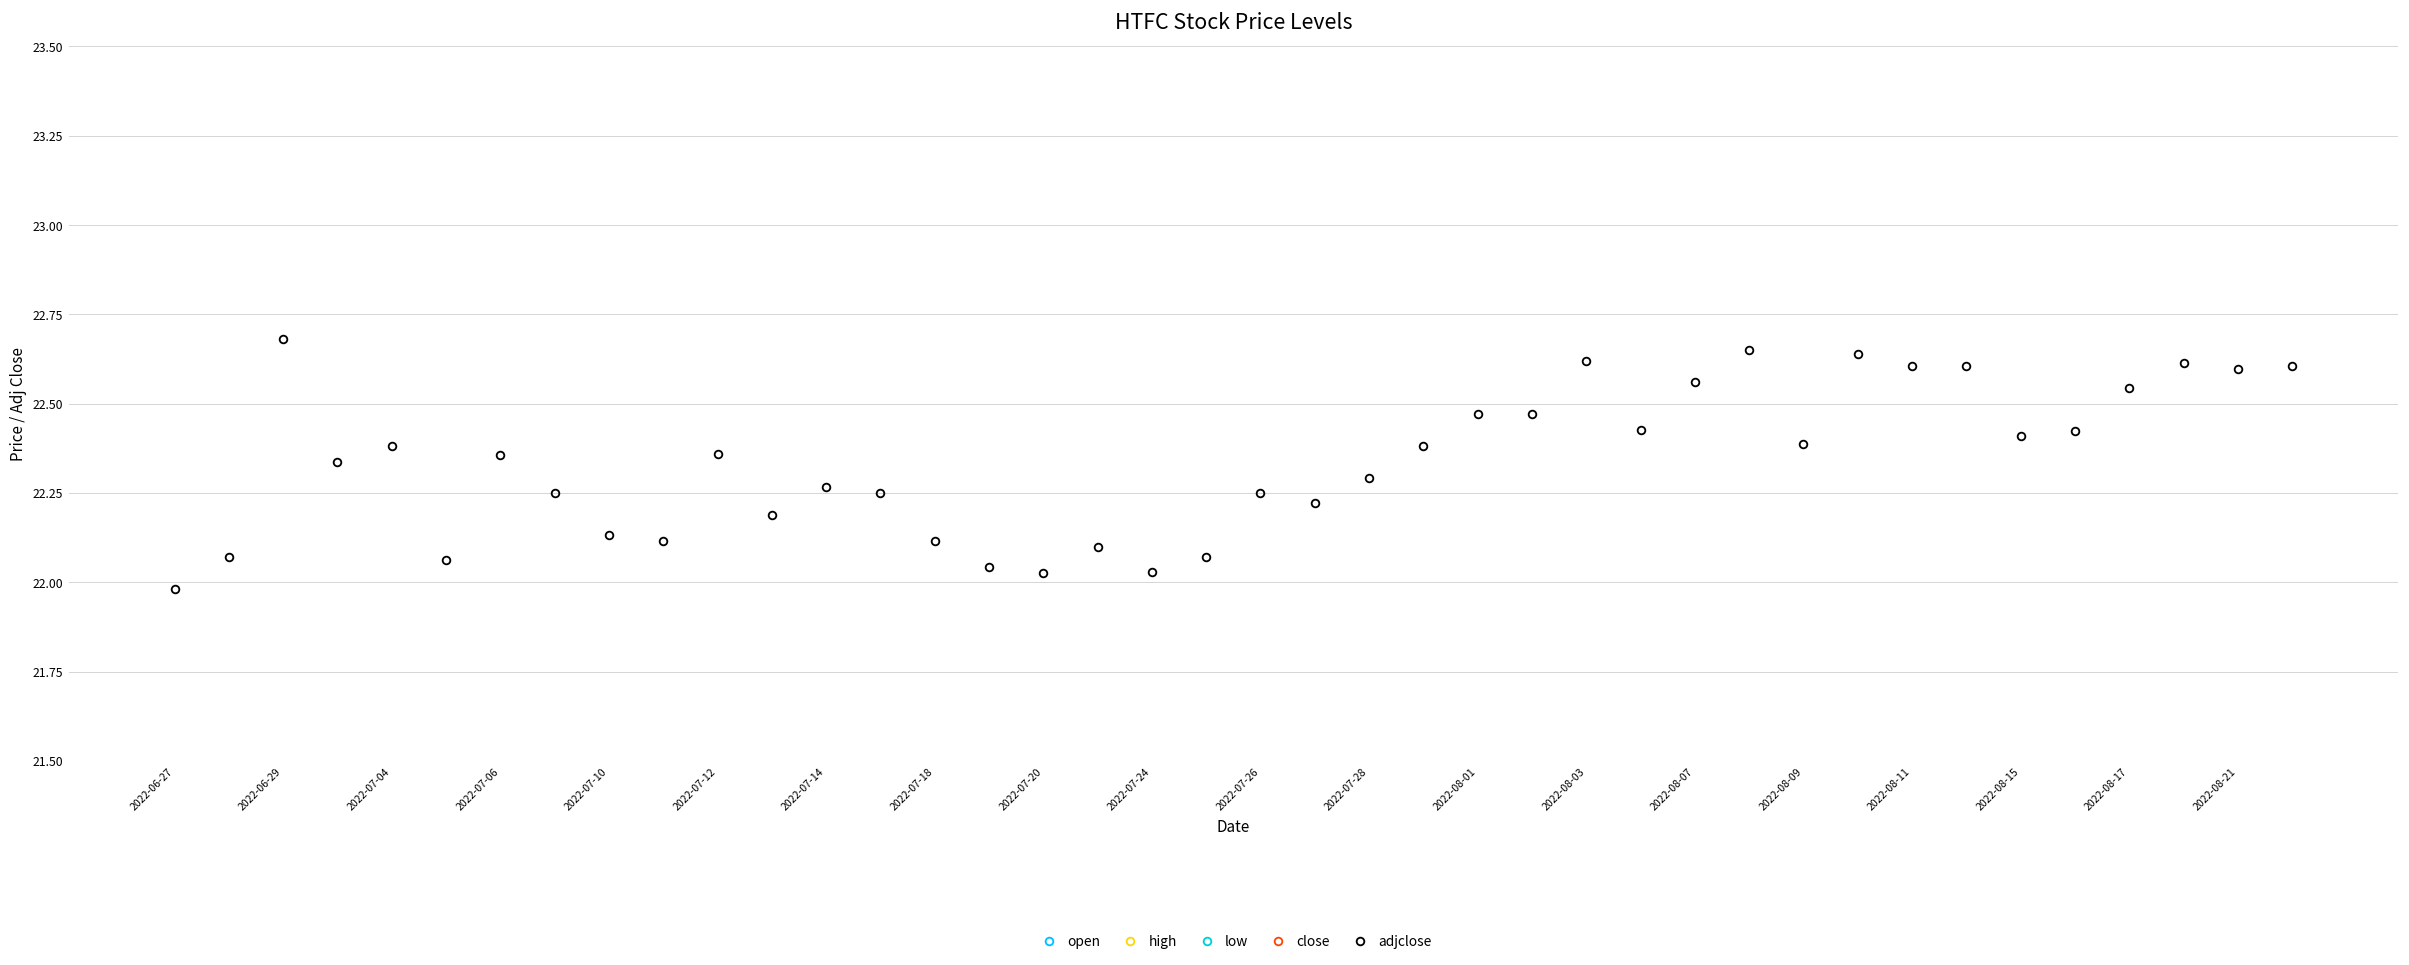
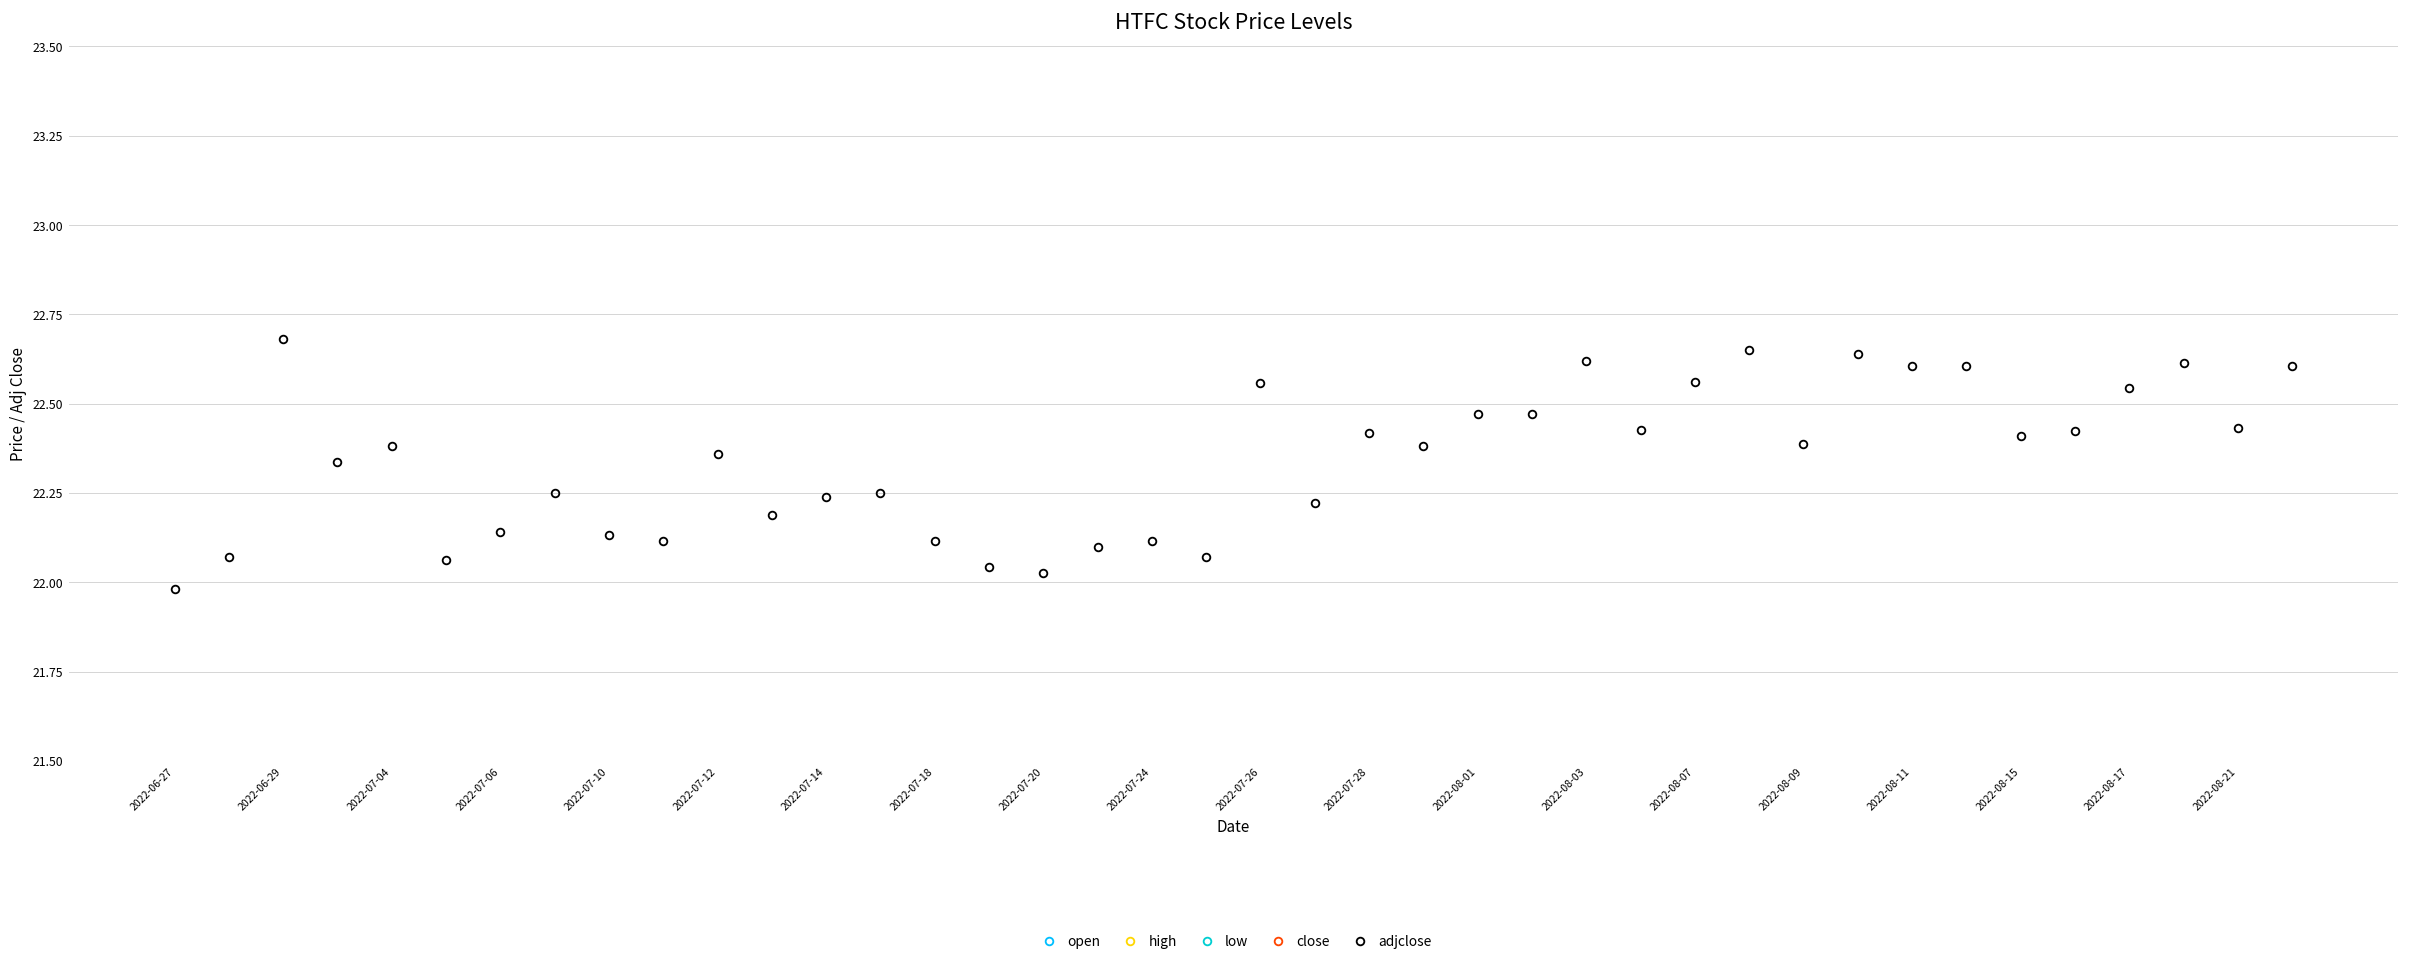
  {
    "adjclose": {
      "2022-06-27": 21.98,
      "2022-06-29": 22.68,
      "2022-07-04": 22.38,
-     "2022-07-06": 22.36,
+     "2022-07-06": 22.14,
      "2022-07-10": 22.13,
      "2022-07-12": 22.36,
-     "2022-07-14": 22.27,
+     "2022-07-14": 22.24,
      "2022-07-18": 22.12,
      "2022-07-20": 22.03,
-     "2022-07-24": 22.03,
-     "2022-07-26": 22.25,
-     "2022-07-28": 22.29,
+     "2022-07-24": 22.12,
+     "2022-07-26": 22.56,
+     "2022-07-28": 22.42,
      "2022-08-01": 22.47,
      "2022-08-03": 22.62,
      "2022-08-07": 22.56,
      "2022-08-09": 22.39,
      "2022-08-11": 22.60,
      "2022-08-15": 22.41,
      "2022-08-17": 22.54,
-     "2022-08-21": 22.60
+     "2022-08-21": 22.43
    }
  }
